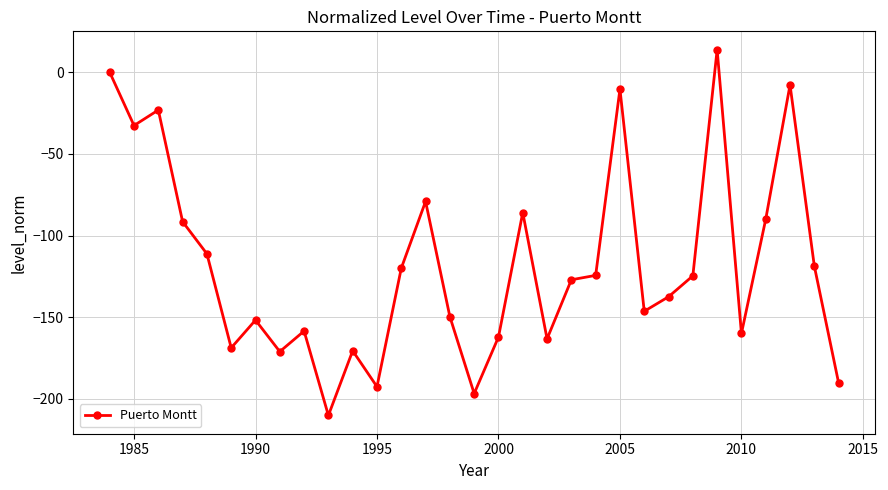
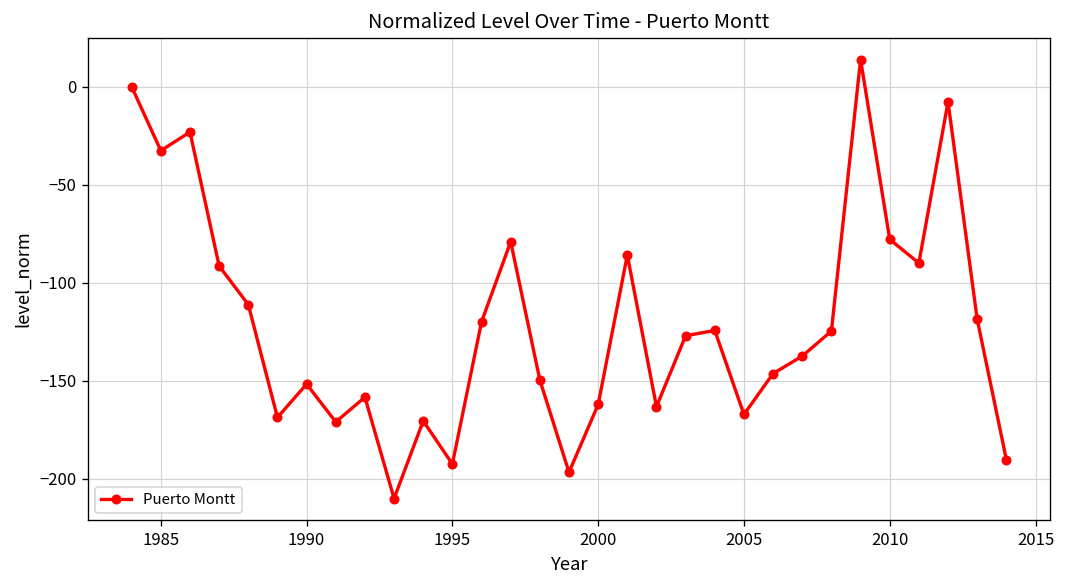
  {
    "1985": -33,
    "1990": -152,
    "1995": -193,
    "2000": -162,
-   "2005": -10,
-   "2010": -160
+   "2005": -167,
+   "2010": -78
  }
